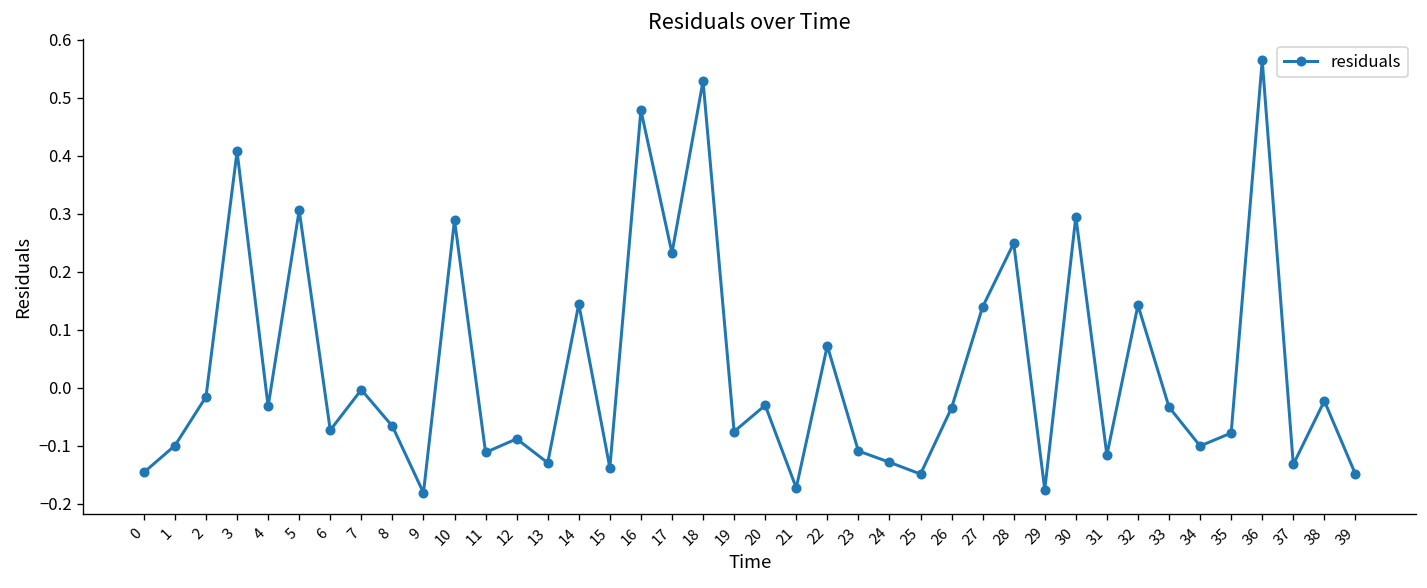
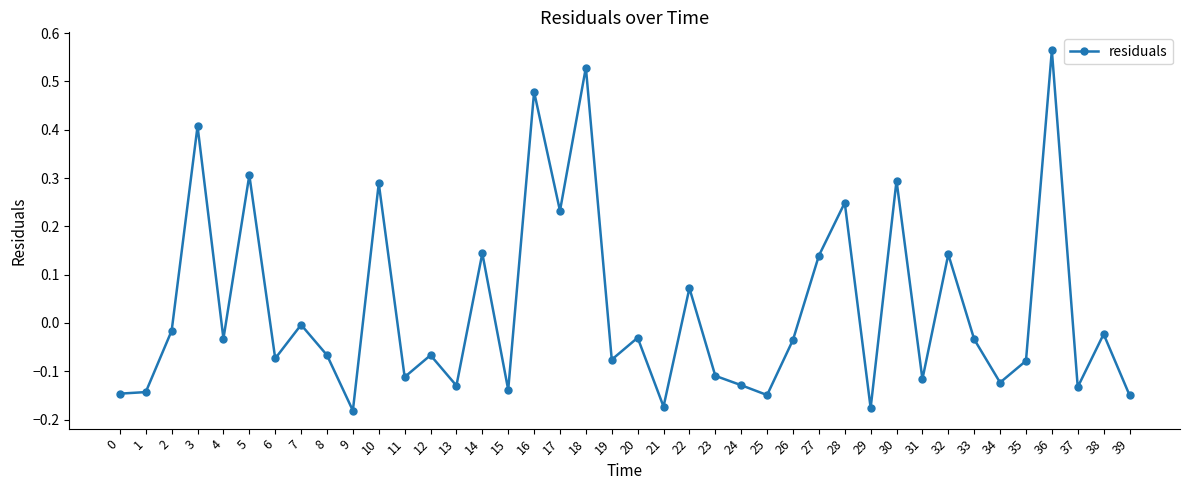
  {
    "0": -0.15,
-   "1": -0.10,
+   "1": -0.14,
    "2": -0.02,
    "3": 0.41,
    "4": -0.03,
    "5": 0.31,
    "6": -0.07,
    "7": 0.00,
    "8": -0.07,
    "9": -0.18,
    "10": 0.29,
    "11": -0.11,
-   "12": -0.09,
+   "12": -0.07,
    "13": -0.13,
    "14": 0.14,
    "15": -0.14,
    "16": 0.48,
    "17": 0.23,
    "18": 0.53,
    "19": -0.08,
    "20": -0.03,
    "21": -0.17,
    "22": 0.07,
    "23": -0.11,
    "24": -0.13,
    "25": -0.15,
    "26": -0.04,
    "27": 0.14,
    "28": 0.25,
    "29": -0.18,
    "30": 0.29,
    "31": -0.12,
    "32": 0.14,
    "33": -0.03,
-   "34": -0.10,
+   "34": -0.12,
    "35": -0.08,
    "36": 0.56,
    "37": -0.13,
    "38": -0.02,
    "39": -0.15
  }
